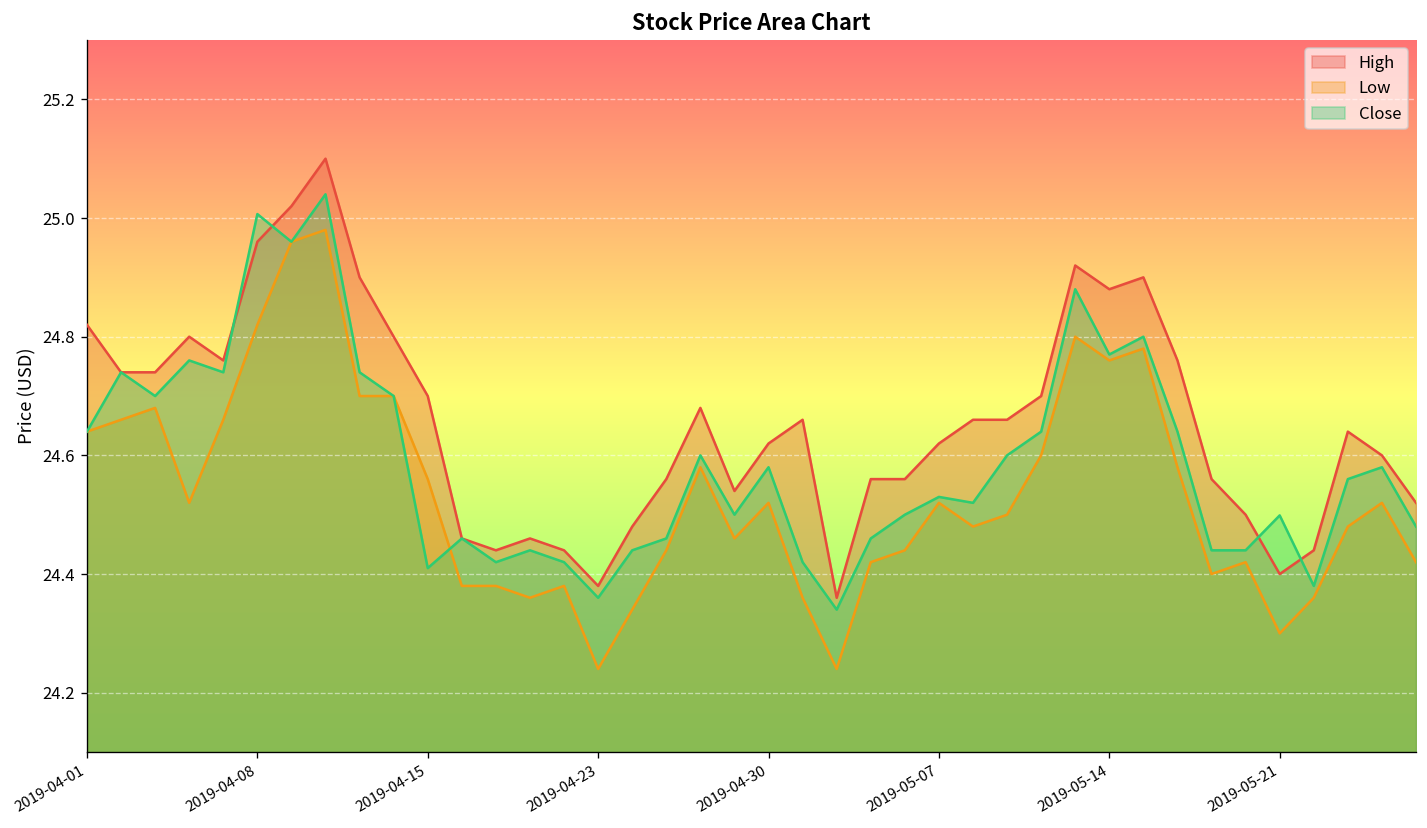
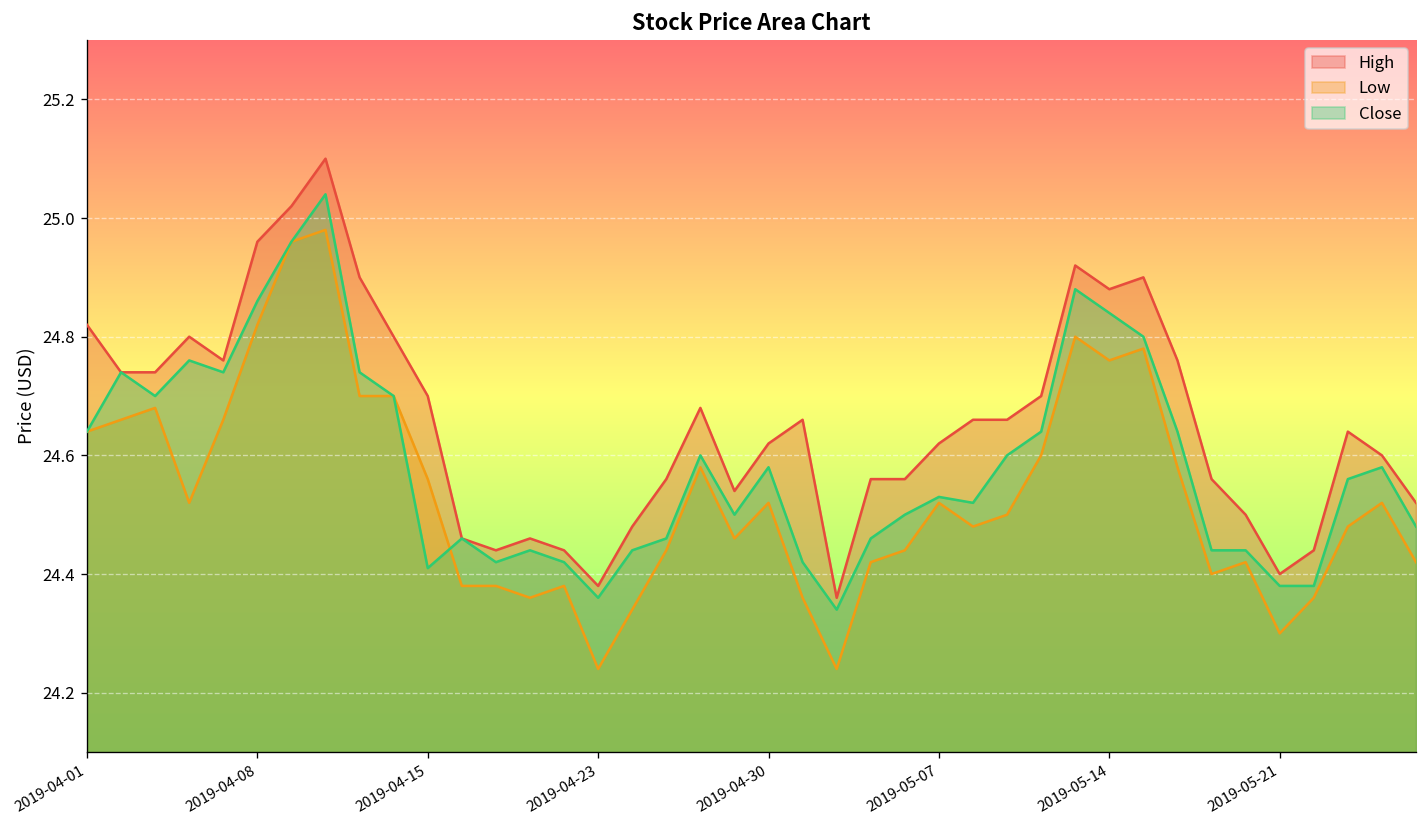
  {
    "Close": {
-     "2019-04-08": 25.01,
+     "2019-04-08": 24.86,
      "2019-04-15": 24.41,
      "2019-04-23": 24.36,
      "2019-04-30": 24.58,
      "2019-05-07": 24.53,
-     "2019-05-14": 24.77,
-     "2019-05-21": 24.50
+     "2019-05-14": 24.84,
+     "2019-05-21": 24.38
    }
  }
